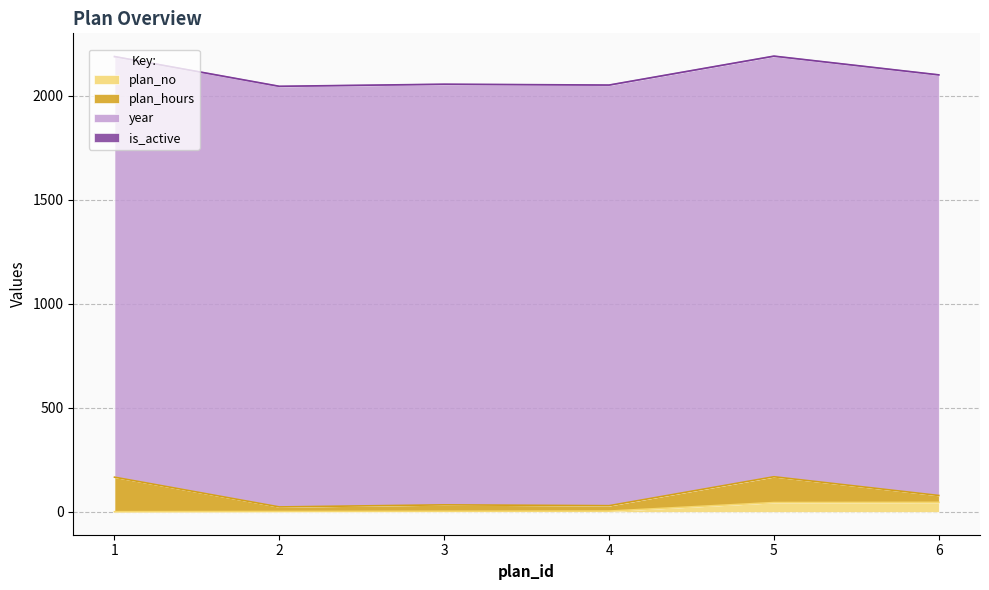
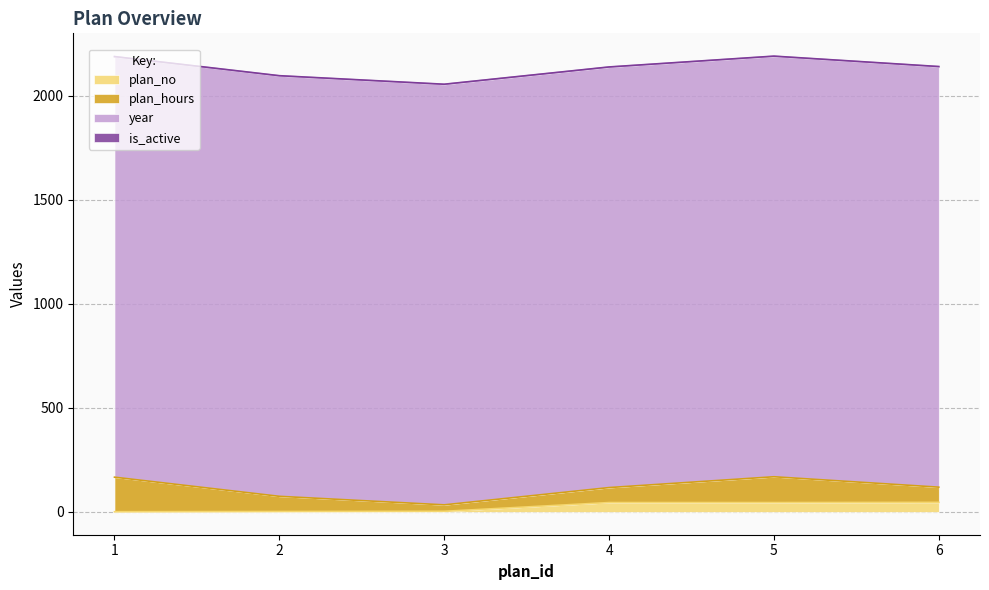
  {
    "plan_no": {
      "1": 0,
      "2": 0,
      "3": 0,
-     "4": 0,
+     "4": 50,
      "5": 50,
      "6": 50
    },
    "plan_hours": {
      "1": 170,
-     "2": 20,
+     "2": 70,
      "3": 30,
-     "4": 30,
+     "4": 70,
      "5": 120,
-     "6": 30
+     "6": 70
    }
  }
